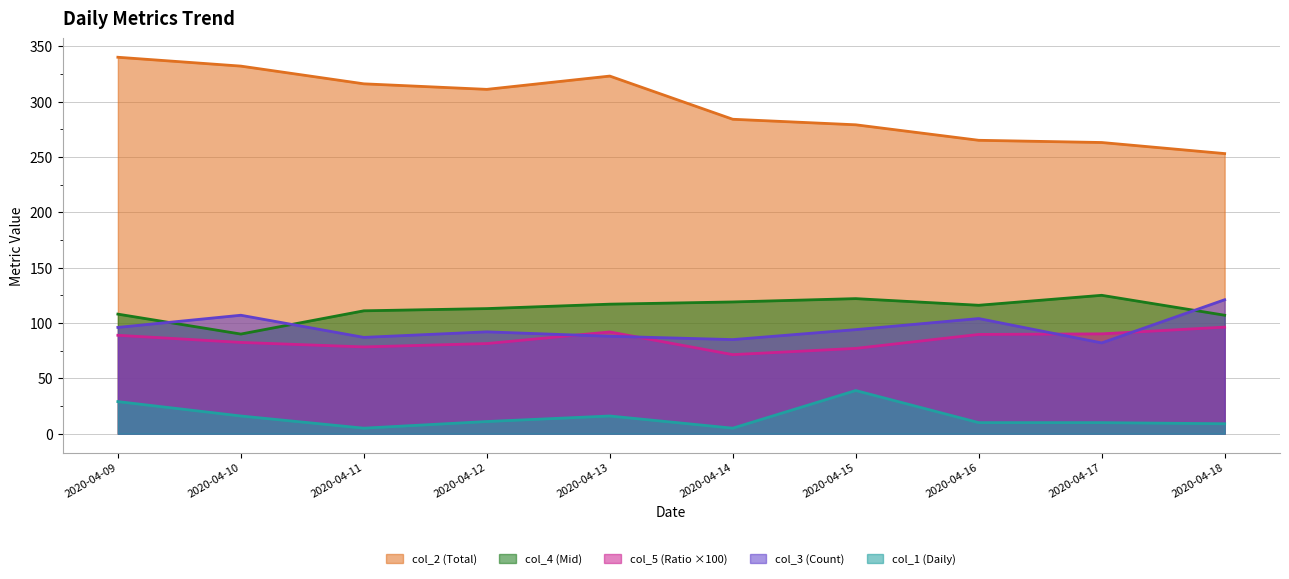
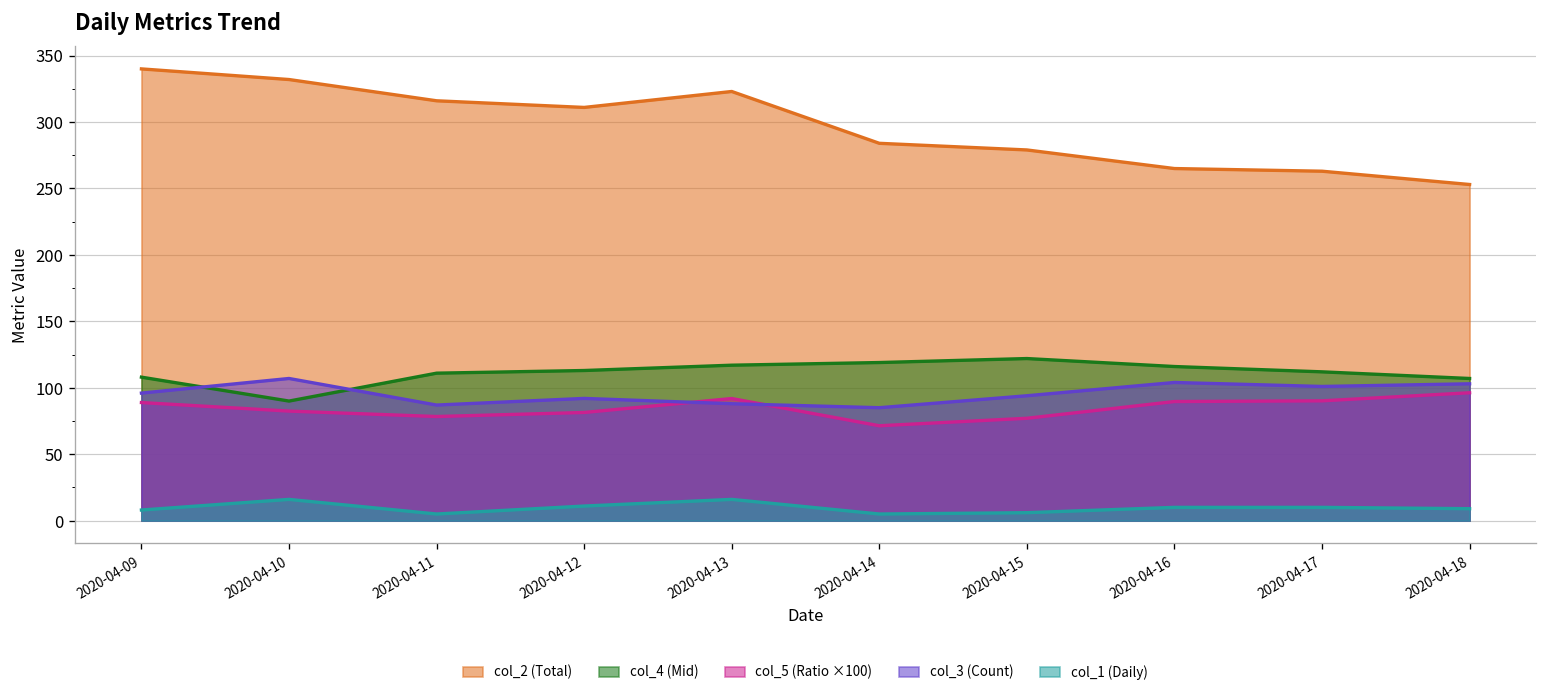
  {
    "col_2 (Total)": {
      "2020-04-09": 340,
      "2020-04-10": 332,
      "2020-04-11": 316,
      "2020-04-12": 311,
      "2020-04-13": 323,
      "2020-04-14": 284,
      "2020-04-15": 279,
      "2020-04-16": 265,
      "2020-04-17": 263,
      "2020-04-18": 253
    },
    "col_4 (Mid)": {
      "2020-04-09": 108,
      "2020-04-10": 90,
      "2020-04-11": 111,
      "2020-04-12": 113,
      "2020-04-13": 117,
      "2020-04-14": 119,
      "2020-04-15": 122,
      "2020-04-16": 116,
-     "2020-04-17": 125,
+     "2020-04-17": 112,
      "2020-04-18": 107
    },
    "col_5 (Ratio ×100)": {
      "2020-04-09": 89,
      "2020-04-10": 82,
      "2020-04-11": 78,
      "2020-04-12": 81,
      "2020-04-13": 92,
      "2020-04-14": 71,
      "2020-04-15": 77,
      "2020-04-16": 90,
      "2020-04-17": 90,
      "2020-04-18": 96
    },
    "col_3 (Count)": {
      "2020-04-09": 96,
      "2020-04-10": 107,
      "2020-04-11": 87,
      "2020-04-12": 92,
      "2020-04-13": 88,
      "2020-04-14": 85,
      "2020-04-15": 94,
      "2020-04-16": 104,
-     "2020-04-17": 82,
-     "2020-04-18": 121
+     "2020-04-17": 101,
+     "2020-04-18": 103
    },
    "col_1 (Daily)": {
-     "2020-04-09": 29,
+     "2020-04-09": 8,
      "2020-04-10": 16,
      "2020-04-11": 5,
      "2020-04-12": 11,
      "2020-04-13": 16,
      "2020-04-14": 5,
-     "2020-04-15": 39,
+     "2020-04-15": 6,
      "2020-04-16": 10,
      "2020-04-17": 10,
      "2020-04-18": 9
    }
  }
